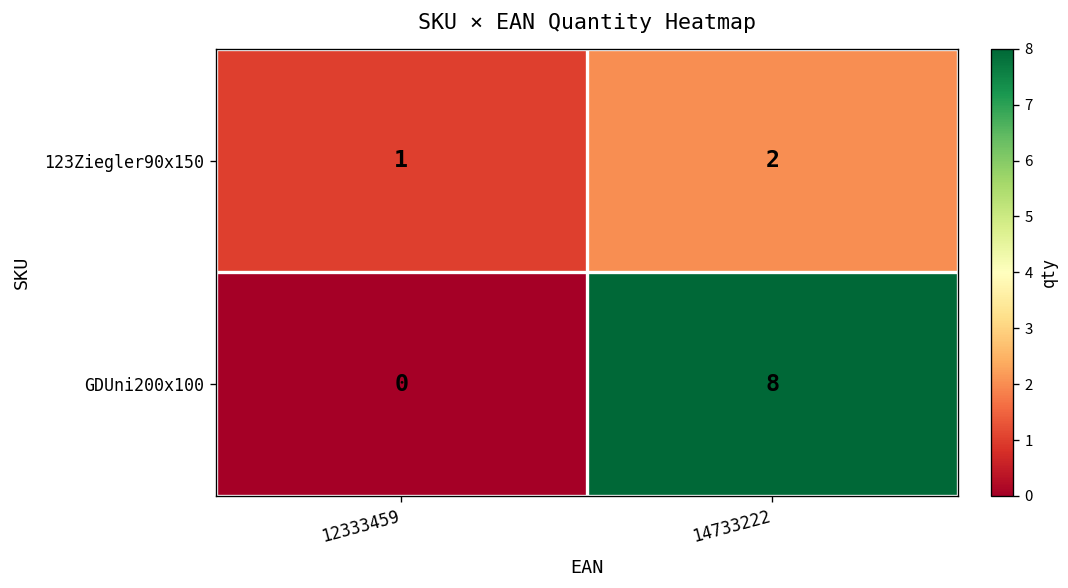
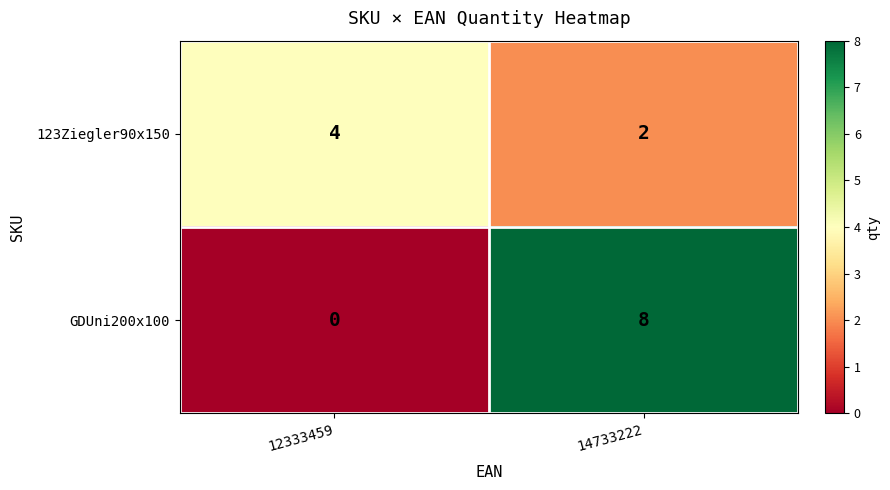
  {
    "123Ziegler90x150": {
-     "12333459": 1,
+     "12333459": 4,
      "14733222": 2
    },
    "GDUni200x100": {
      "12333459": 0,
      "14733222": 8
    }
  }
